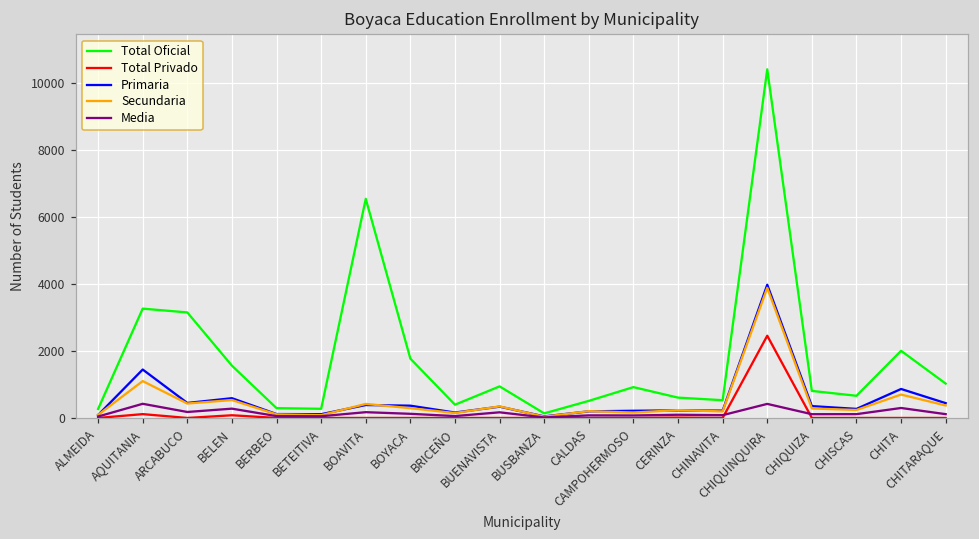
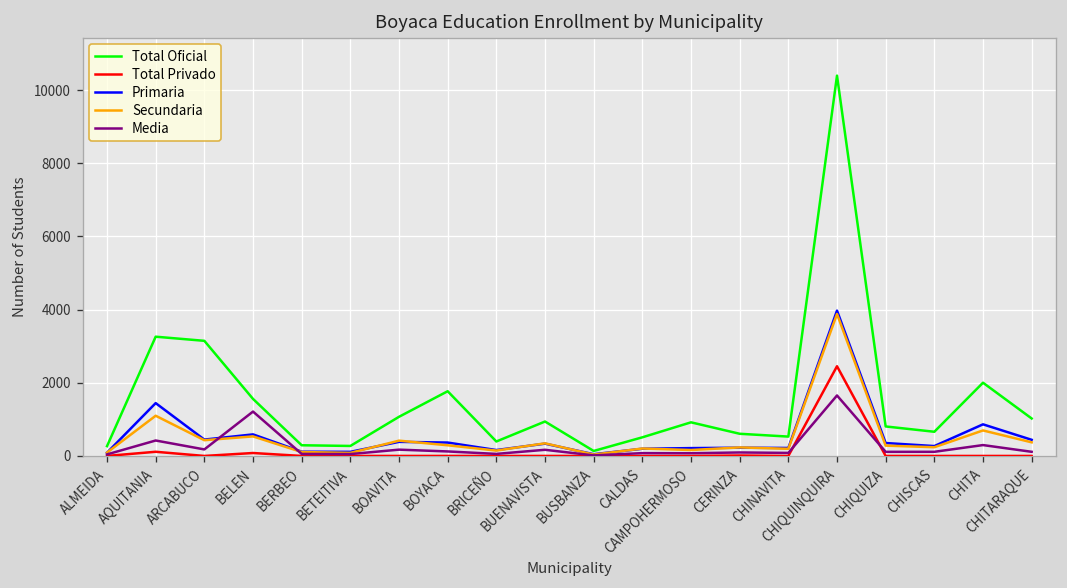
  {
    "Total Oficial": {
      "ALMEIDA": 300,
      "AQUITANIA": 3300,
      "ARCABUCO": 3100,
      "BELEN": 1600,
      "BERBEO": 300,
      "BETEITIVA": 300,
-     "BOAVITA": 6500,
+     "BOAVITA": 1100,
      "BOYACA": 1800,
      "BRICEÑO": 400,
      "BUENAVISTA": 900,
      "BUSBANZA": 100,
      "CALDAS": 500,
      "CAMPOHERMOSO": 900,
      "CERINZA": 600,
      "CHINAVITA": 500,
      "CHIQUINQUIRA": 10400,
      "CHIQUIZA": 800,
      "CHISCAS": 700,
      "CHITA": 2000,
      "CHITARAQUE": 1000
    },
    "Total Privado": {
      "AQUITANIA": 100,
      "ARCABUCO": 0,
      "BELEN": 100,
      "BOAVITA": 0,
      "BOYACA": 0,
      "BUENAVISTA": 0,
      "CHINAVITA": 0,
      "CHIQUINQUIRA": 2500,
      "CHIQUIZA": 0,
      "CHISCAS": 0,
      "CHITA": 0,
      "CHITARAQUE": 0
    },
    "Primaria": {
      "AQUITANIA": 1400,
      "CHIQUINQUIRA": 4000,
      "CHITA": 900
    },
    "Secundaria": {
      "AQUITANIA": 1100,
      "CHIQUINQUIRA": 3900,
      "CHITA": 700
    },
    "Media": {
      "AQUITANIA": 400,
      "ARCABUCO": 200,
-     "BELEN": 300,
+     "BELEN": 1200,
      "BOAVITA": 200,
      "BOYACA": 100,
      "BUENAVISTA": 200,
      "CHINAVITA": 100,
-     "CHIQUINQUIRA": 400,
+     "CHIQUINQUIRA": 1700,
      "CHIQUIZA": 100,
      "CHISCAS": 100,
      "CHITA": 300,
      "CHITARAQUE": 100
    }
  }
